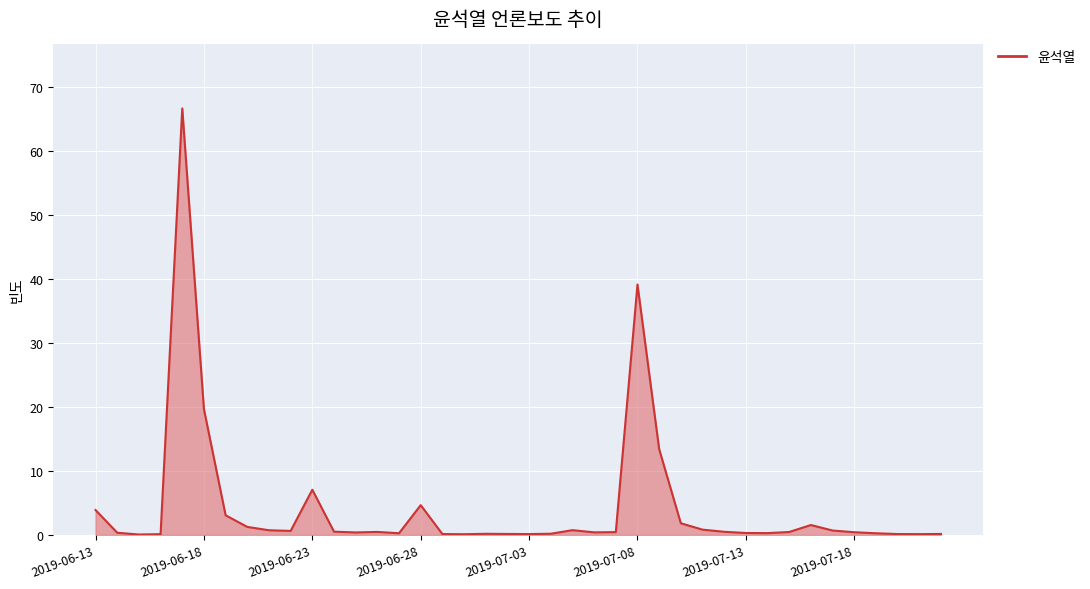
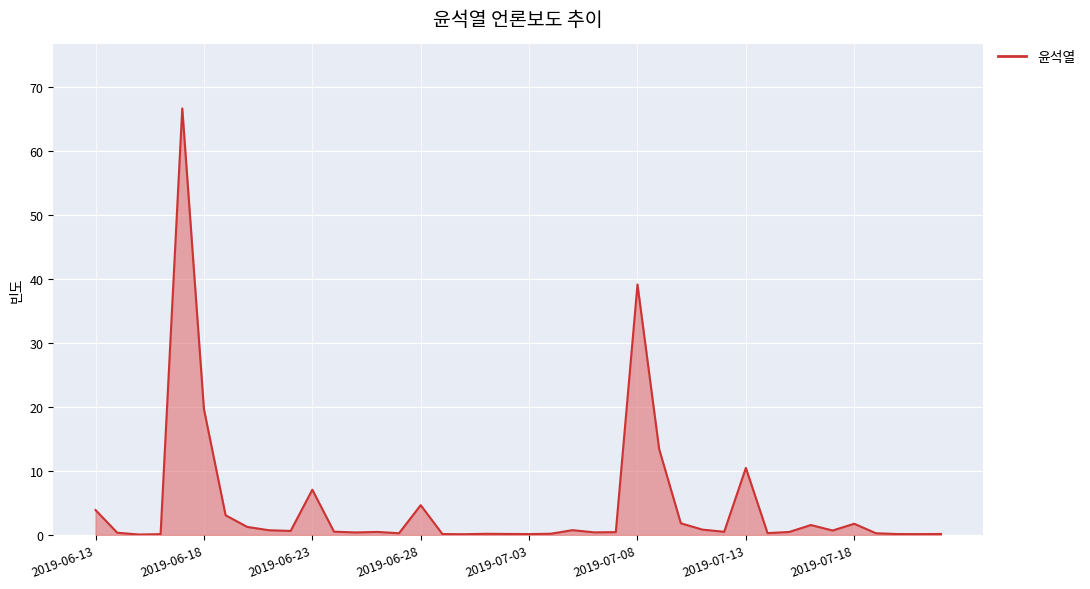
  {
    "2019-06-13": 4,
    "2019-06-18": 20,
    "2019-06-23": 7,
    "2019-06-28": 5,
    "2019-07-03": 0,
    "2019-07-08": 39,
-   "2019-07-13": 0,
-   "2019-07-18": 0
+   "2019-07-13": 10,
+   "2019-07-18": 2
  }
